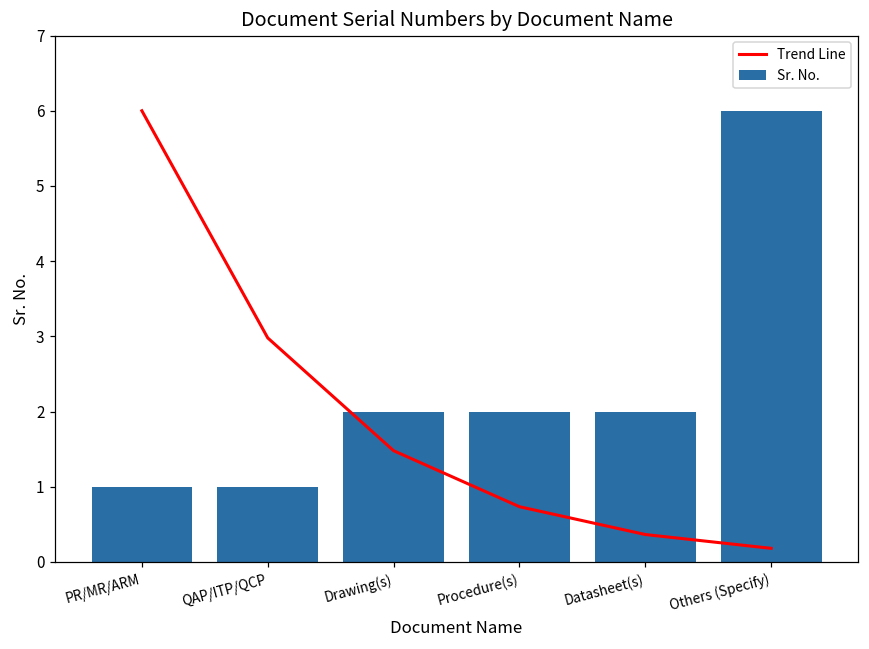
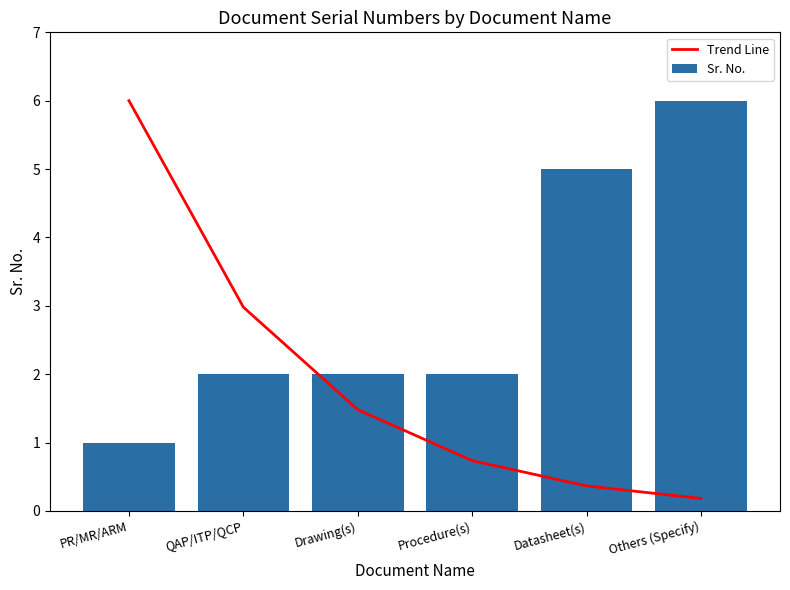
  {
    "Sr. No.": {
      "PR/MR/ARM": 1,
-     "QAP/ITP/QCP": 1,
+     "QAP/ITP/QCP": 2,
      "Drawing(s)": 2,
      "Procedure(s)": 2,
-     "Datasheet(s)": 2,
+     "Datasheet(s)": 5,
      "Others (Specify)": 6
    },
    "Trend Line": {
      "PR/MR/ARM": 6,
      "QAP/ITP/QCP": 3,
      "Drawing(s)": 1.5,
      "Procedure(s)": 0.7,
      "Datasheet(s)": 0.4,
      "Others (Specify)": 0.2
    }
  }
